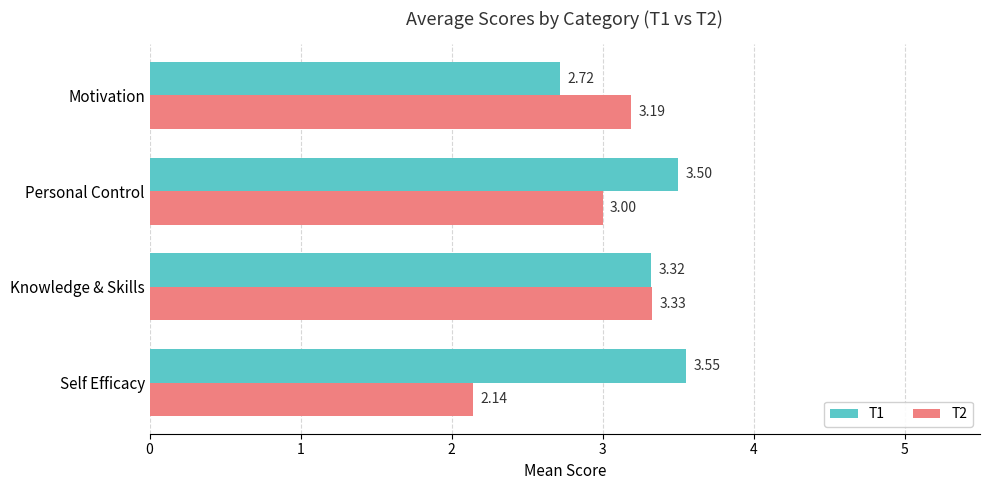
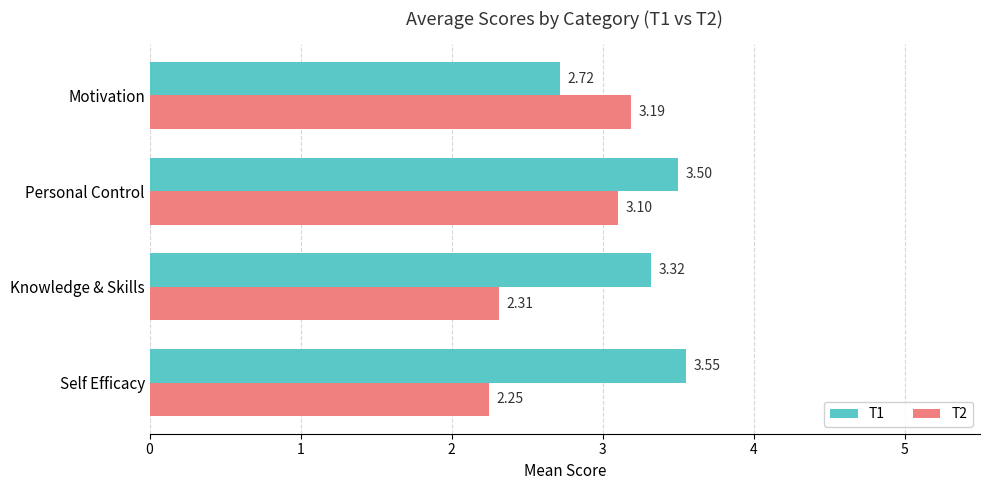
  {
    "T1": {
      "Motivation": 2.72,
      "Personal Control": 3.50,
      "Knowledge & Skills": 3.32,
      "Self Efficacy": 3.55
    },
    "T2": {
      "Motivation": 3.19,
-     "Personal Control": 3.00,
-     "Knowledge & Skills": 3.33,
-     "Self Efficacy": 2.14
+     "Personal Control": 3.10,
+     "Knowledge & Skills": 2.31,
+     "Self Efficacy": 2.25
    }
  }
